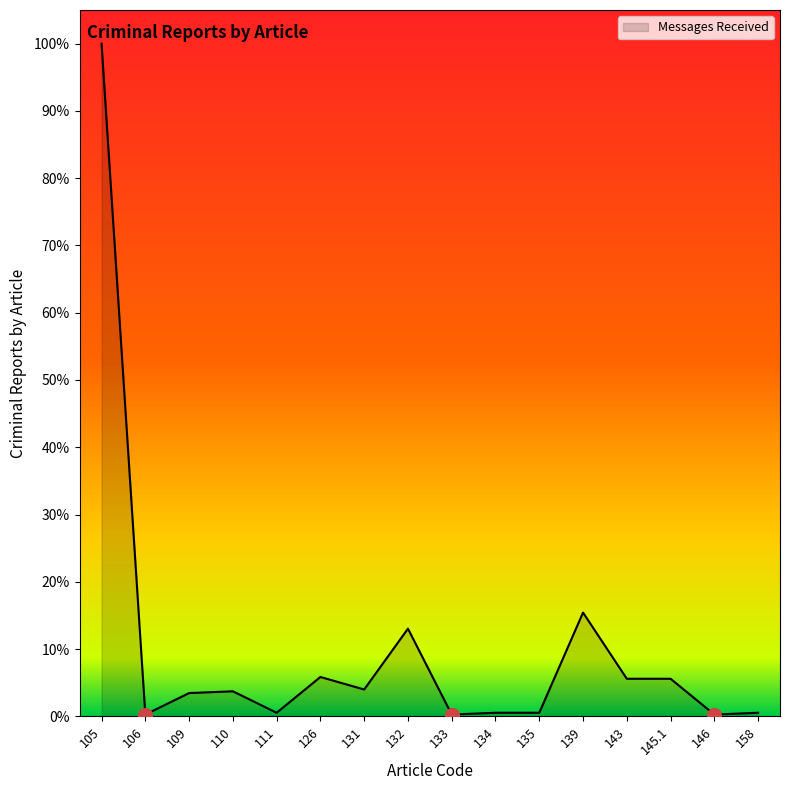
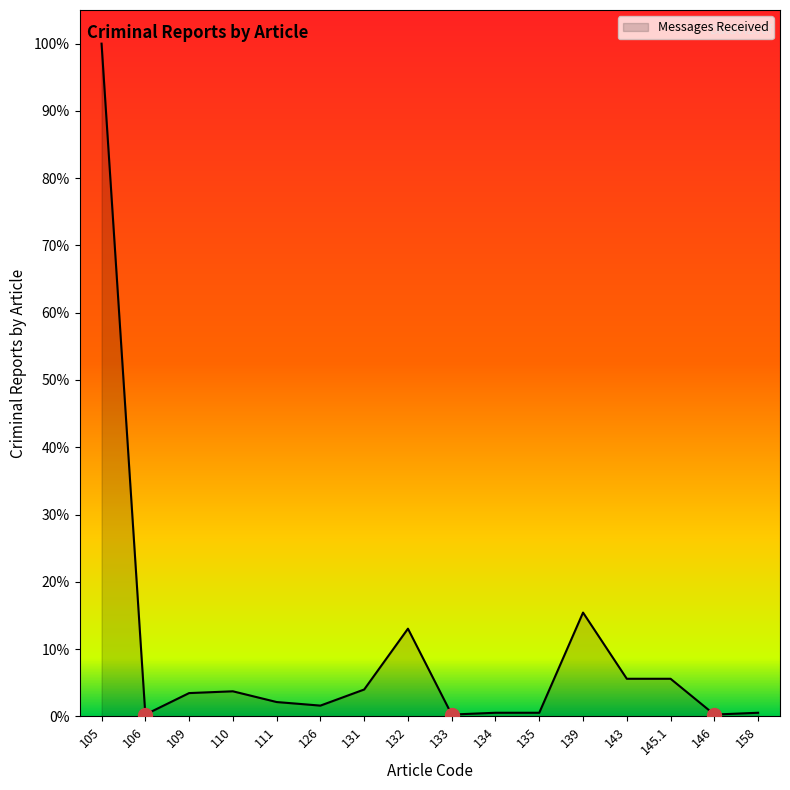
  {
    "Messages Received": {
      "105": "100%",
      "109": "3%",
      "110": "4%",
-     "111": "1%",
-     "126": "6%",
+     "111": "2%",
+     "126": "2%",
      "131": "4%",
      "132": "13%",
      "134": "1%",
      "135": "1%",
      "139": "15%",
      "143": "6%",
      "145.1": "6%",
      "158": "1%"
    }
  }
